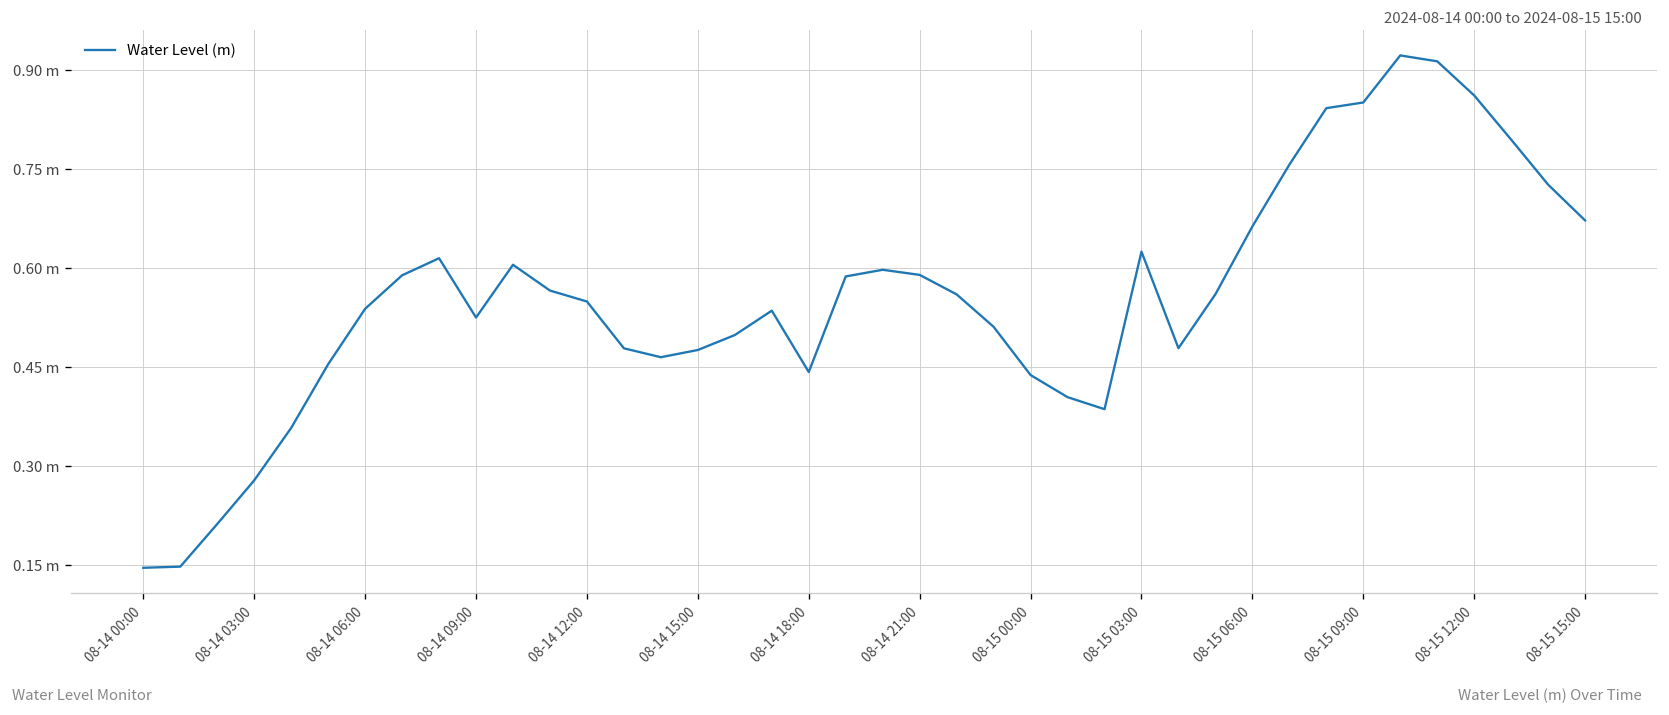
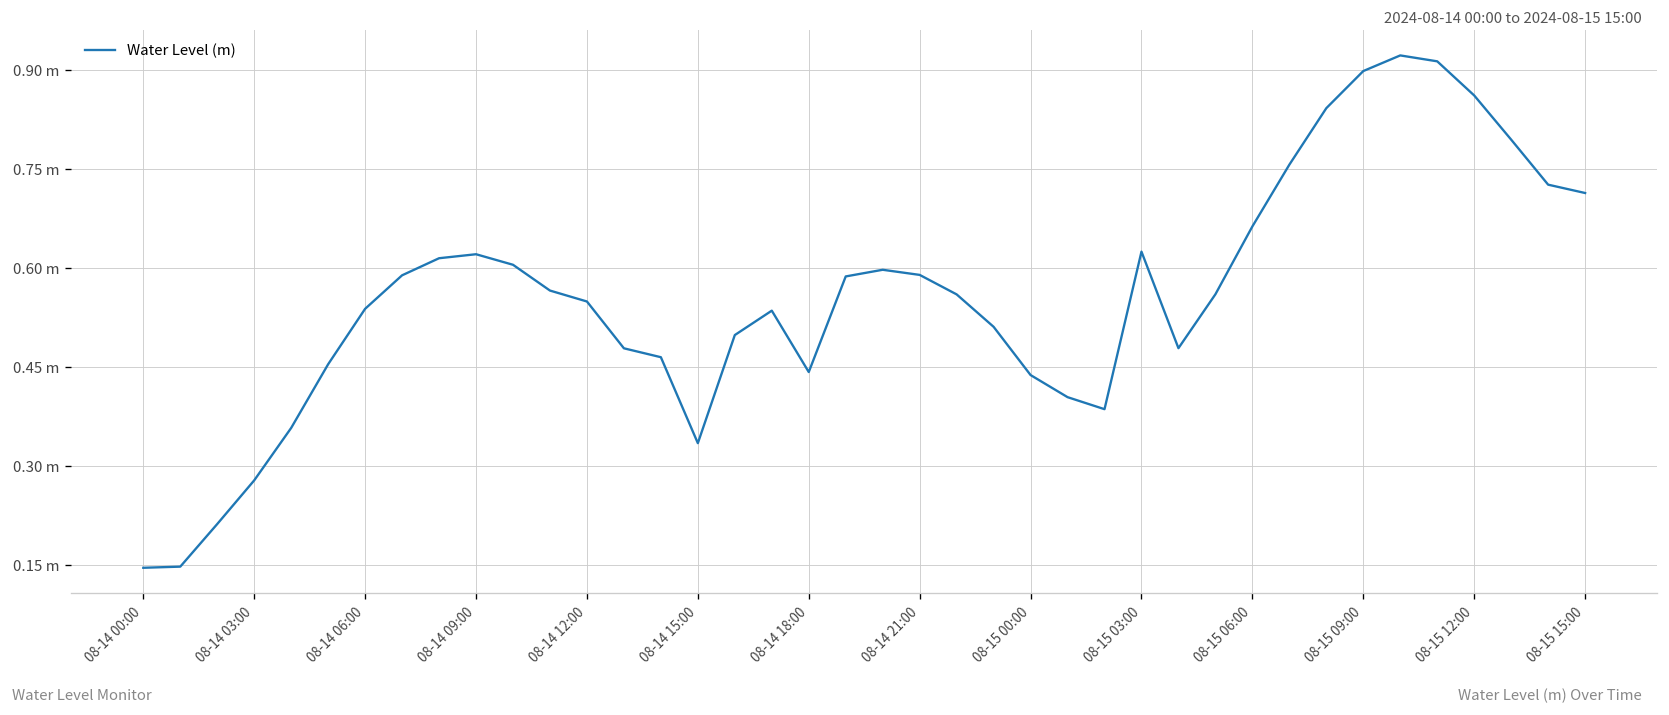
  {
    "08-14 00:00": "0.15 m",
    "08-14 03:00": "0.28 m",
    "08-14 06:00": "0.54 m",
-   "08-14 09:00": "0.53 m",
+   "08-14 09:00": "0.62 m",
    "08-14 12:00": "0.55 m",
-   "08-14 15:00": "0.48 m",
+   "08-14 15:00": "0.33 m",
    "08-14 18:00": "0.44 m",
    "08-14 21:00": "0.59 m",
    "08-15 00:00": "0.44 m",
    "08-15 03:00": "0.62 m",
    "08-15 06:00": "0.66 m",
-   "08-15 09:00": "0.85 m",
+   "08-15 09:00": "0.90 m",
    "08-15 12:00": "0.86 m",
-   "08-15 15:00": "0.67 m"
+   "08-15 15:00": "0.71 m"
  }
